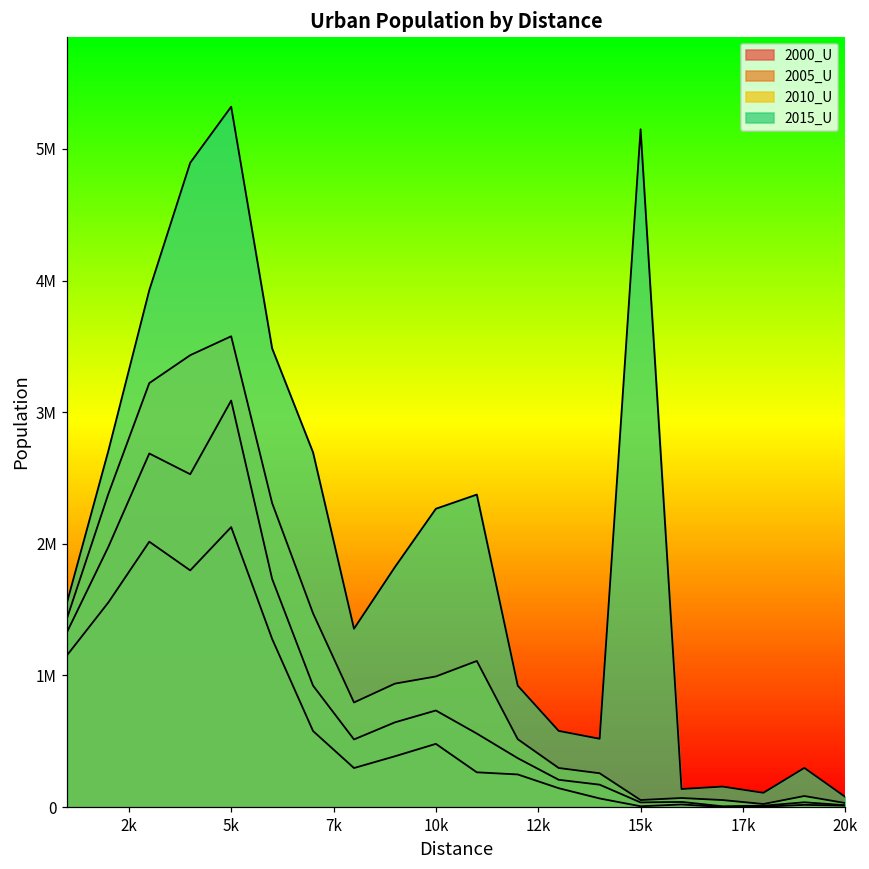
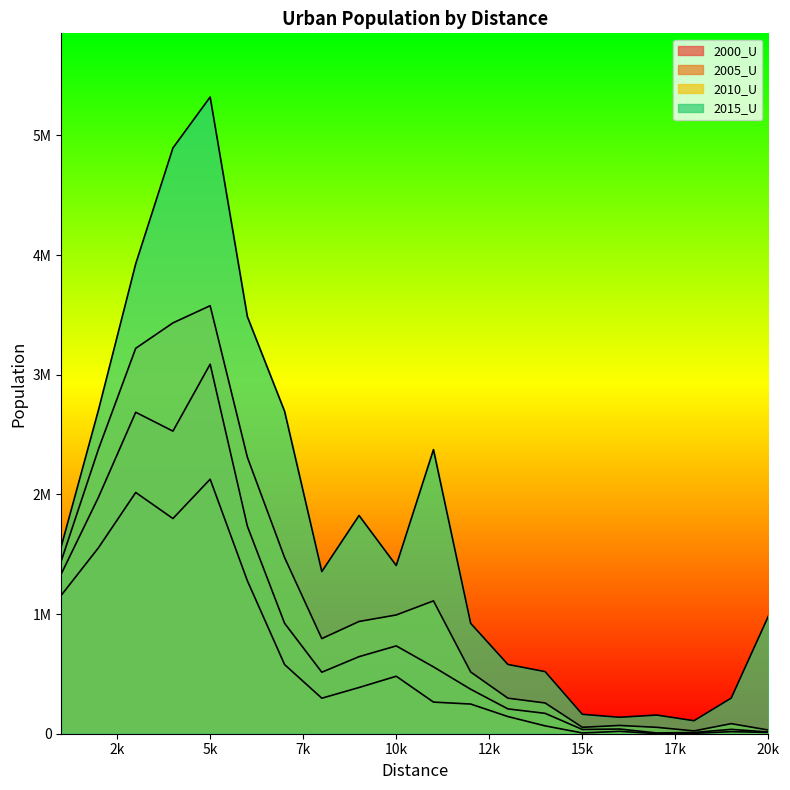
  {
    "2010_U": {
      "5k": 3580000,
      "10k": 990000
    },
    "2015_U": {
      "5k": 5320000,
-     "10k": 2270000,
-     "15k": 5150000,
-     "20k": 80000
+     "10k": 1410000,
+     "15k": 160000,
+     "20k": 980000
    }
  }
